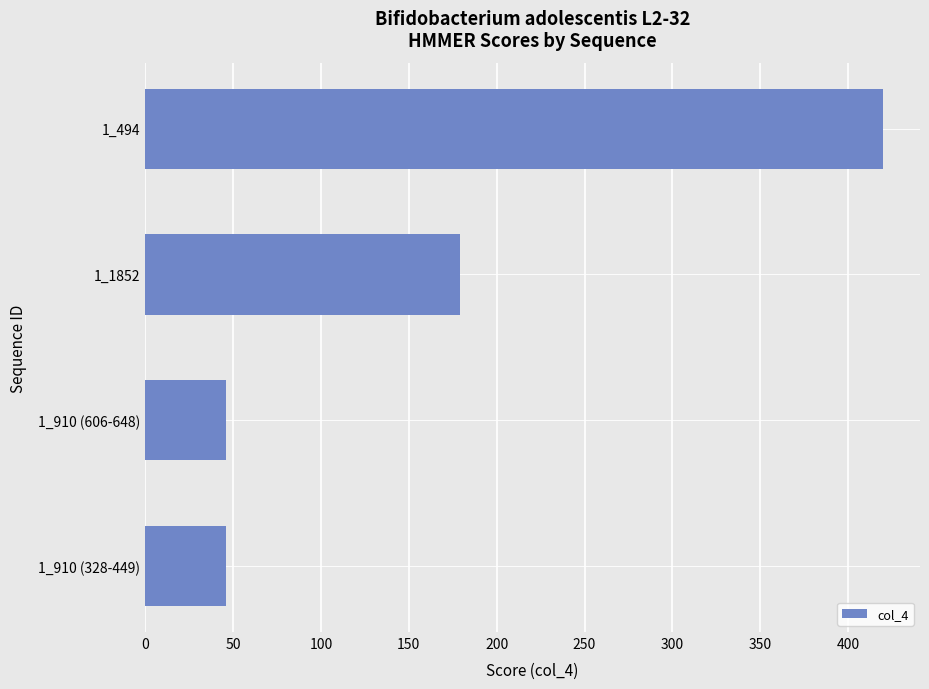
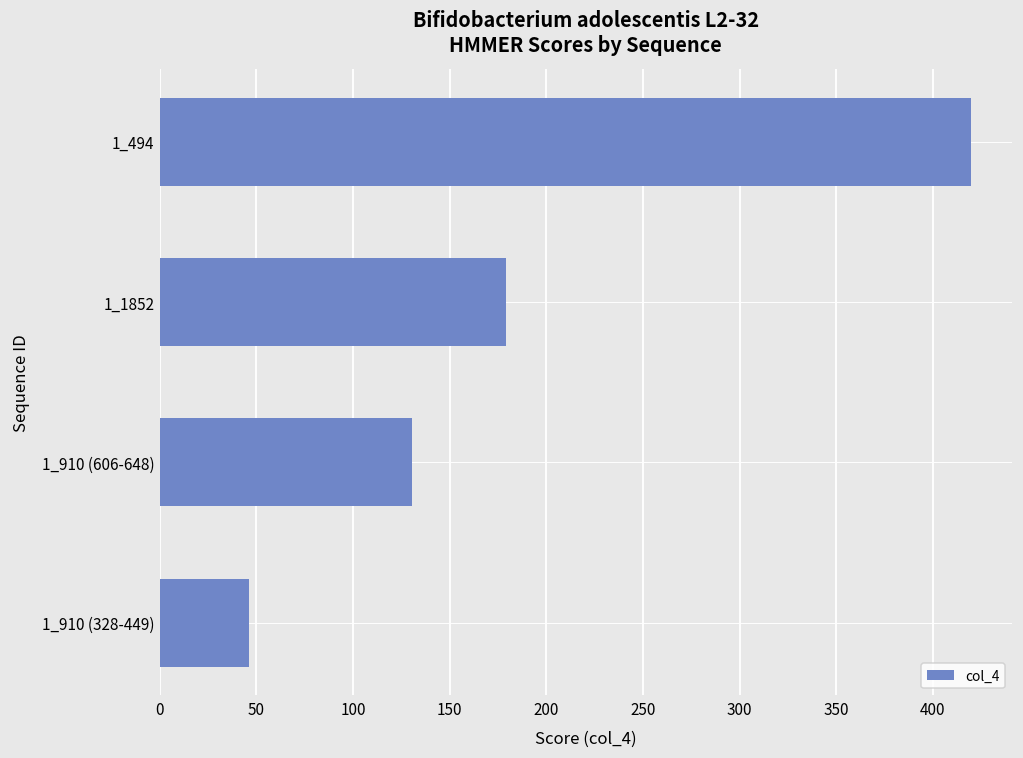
  {
    "1_494": 420,
    "1_1852": 179,
-   "1_910 (606-648)": 46,
+   "1_910 (606-648)": 131,
    "1_910 (328-449)": 46
  }
